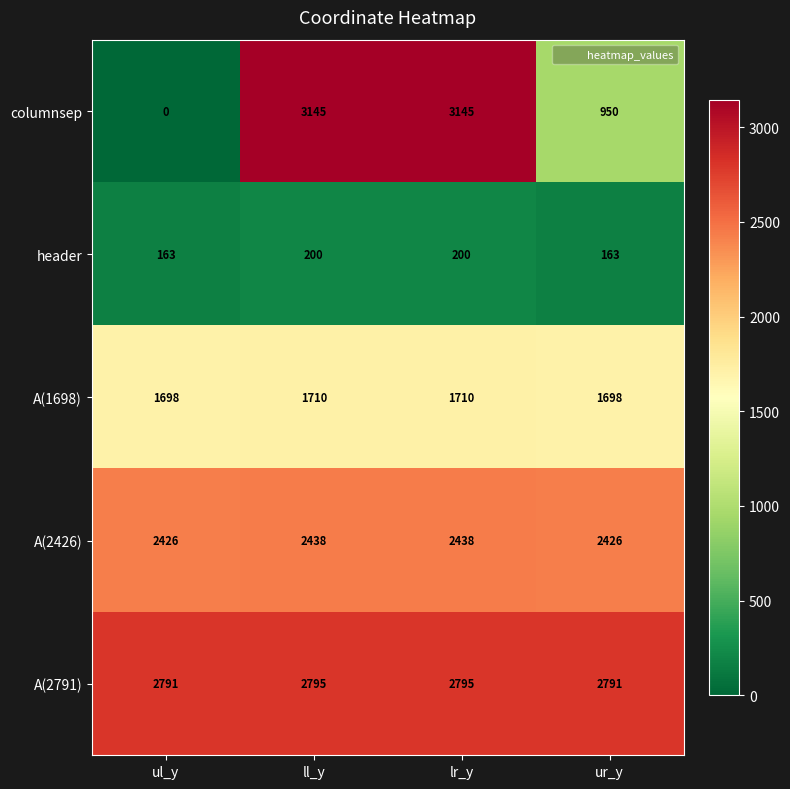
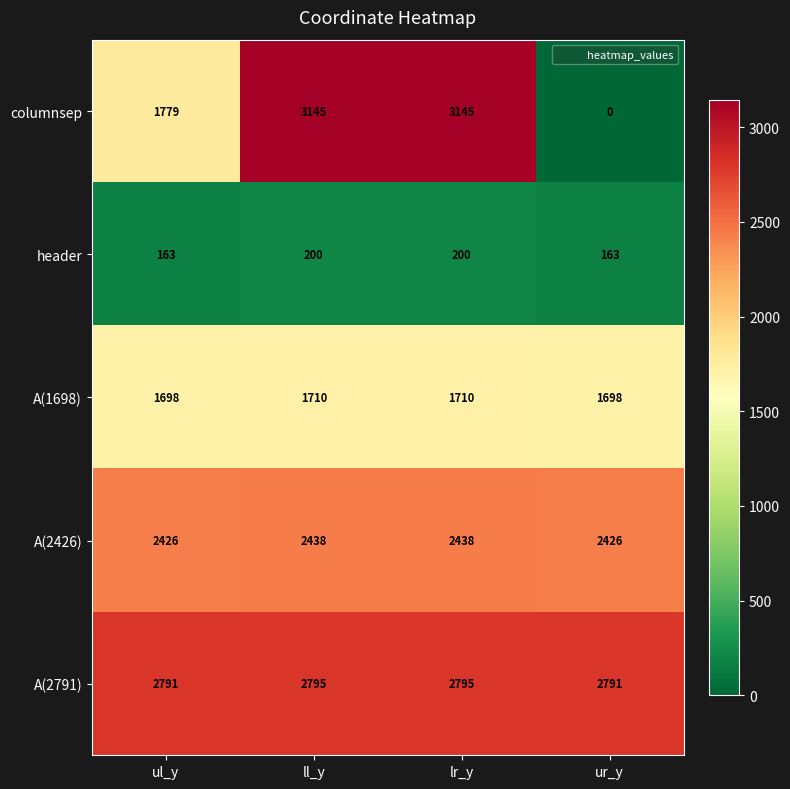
  {
    "columnsep": {
-     "ul_y": 0,
+     "ul_y": 1779,
      "ll_y": 3145,
      "lr_y": 3145,
-     "ur_y": 950
+     "ur_y": 0
    },
    "header": {
      "ul_y": 163,
      "ll_y": 200,
      "lr_y": 200,
      "ur_y": 163
    },
    "A(1698)": {
      "ul_y": 1698,
      "ll_y": 1710,
      "lr_y": 1710,
      "ur_y": 1698
    },
    "A(2426)": {
      "ul_y": 2426,
      "ll_y": 2438,
      "lr_y": 2438,
      "ur_y": 2426
    },
    "A(2791)": {
      "ul_y": 2791,
      "ll_y": 2795,
      "lr_y": 2795,
      "ur_y": 2791
    }
  }
